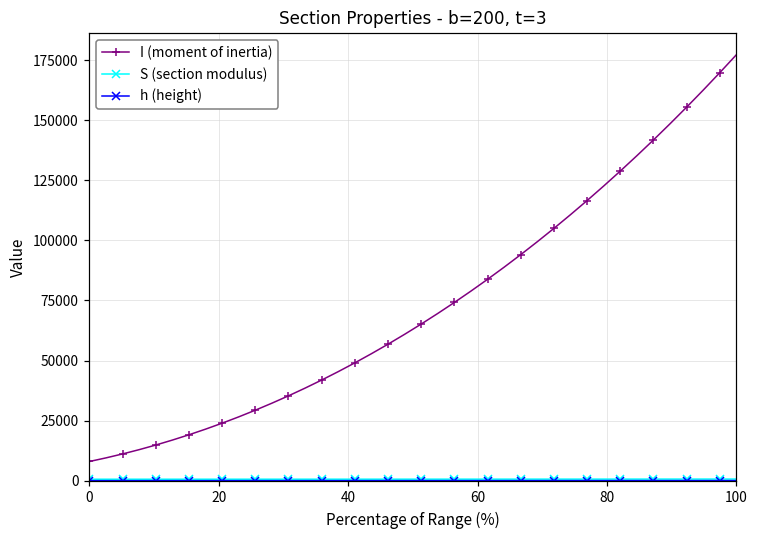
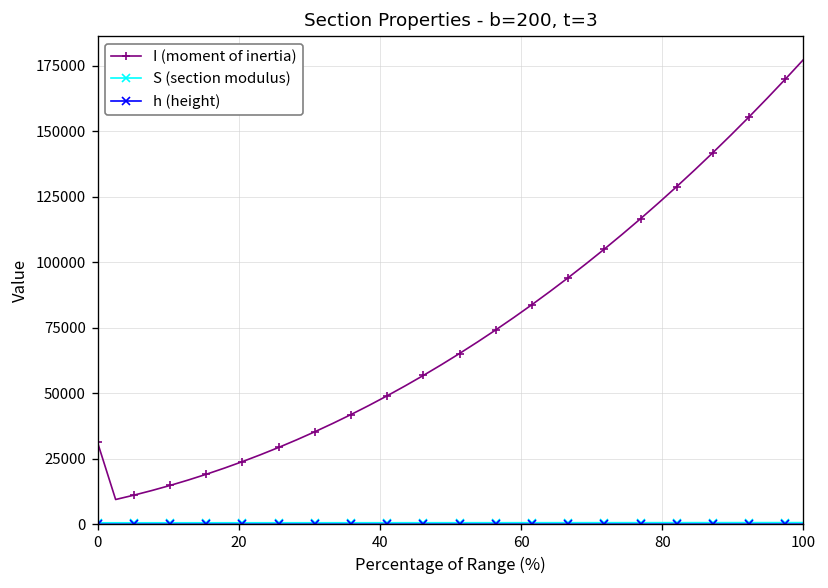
  {
    "I (moment of inertia)": {
-     "0": 8000,
+     "0": 31000,
      "100": 177000
    }
  }
